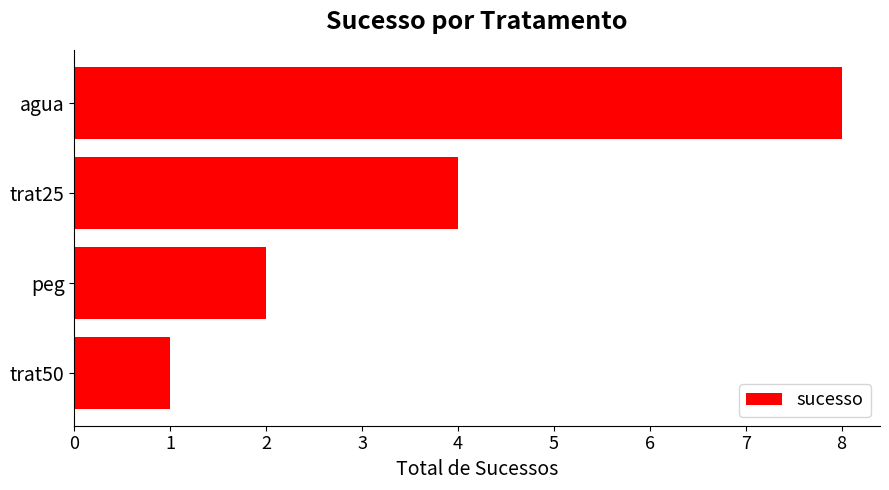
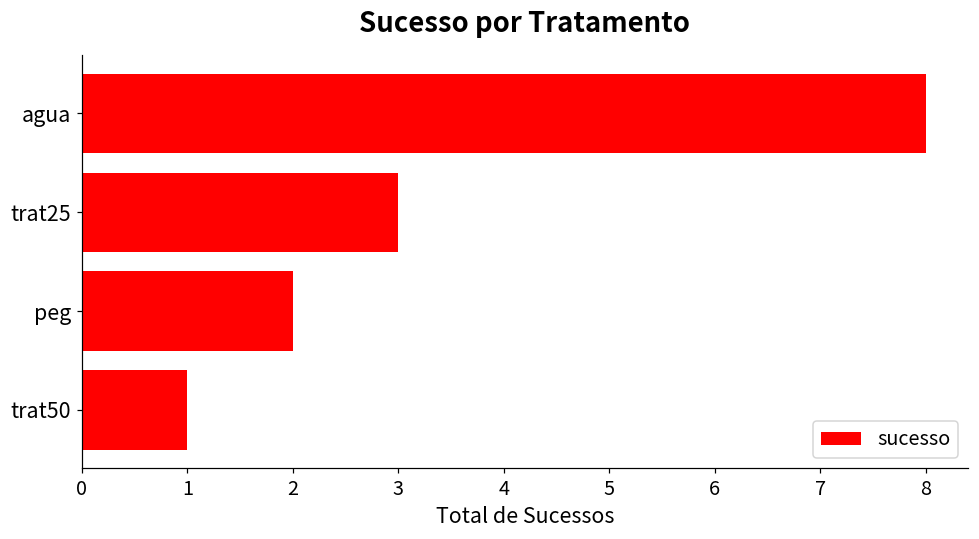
  {
    "agua": 8,
-   "trat25": 4,
+   "trat25": 3,
    "peg": 2,
    "trat50": 1
  }
